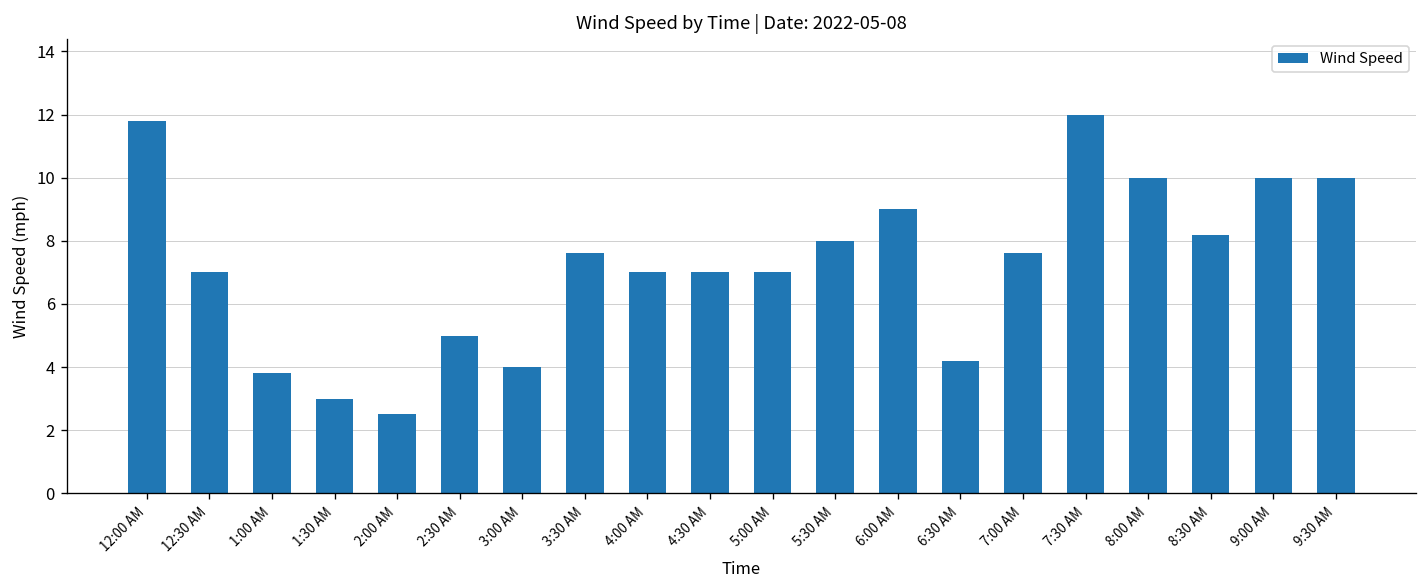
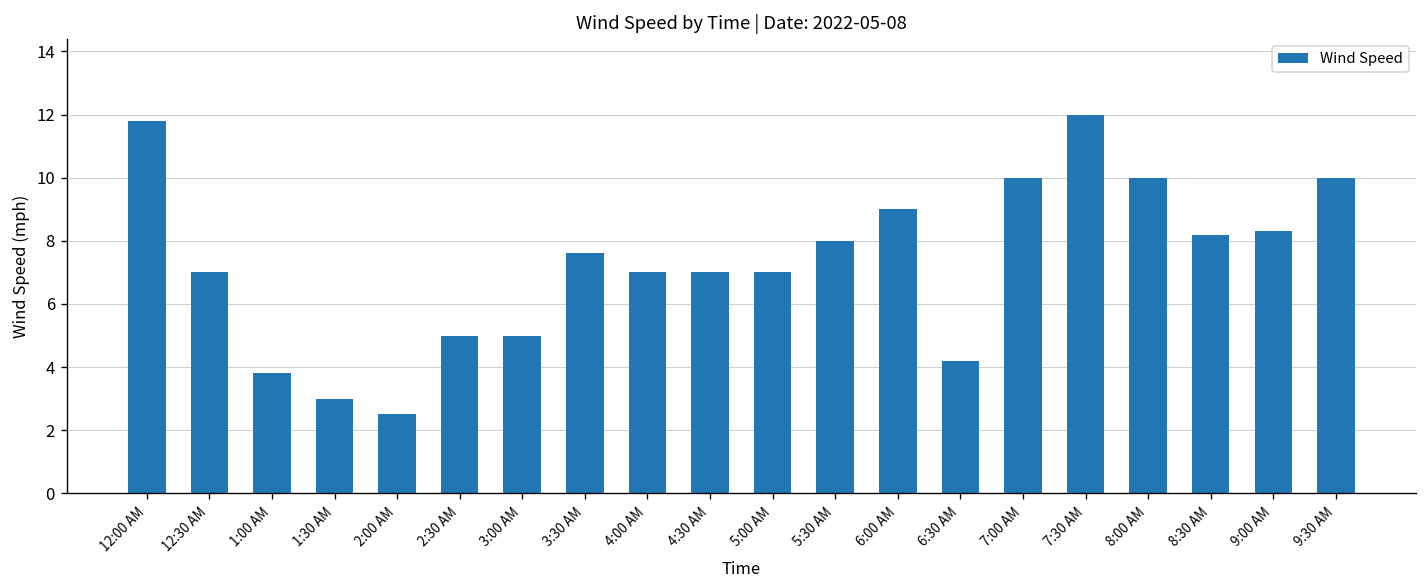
  {
    "12:00 AM": 11.8,
    "12:30 AM": 7.0,
    "1:00 AM": 3.8,
    "1:30 AM": 3.0,
    "2:00 AM": 2.5,
    "2:30 AM": 5.0,
-   "3:00 AM": 4,
+   "3:00 AM": 5,
    "3:30 AM": 7.6,
    "4:00 AM": 7.0,
    "4:30 AM": 7.0,
    "5:00 AM": 7.0,
    "5:30 AM": 8.0,
    "6:00 AM": 9.0,
    "6:30 AM": 4.2,
-   "7:00 AM": 7.6,
+   "7:00 AM": 10.0,
    "7:30 AM": 12.0,
    "8:00 AM": 10.0,
    "8:30 AM": 8.2,
-   "9:00 AM": 10.0,
+   "9:00 AM": 8.3,
    "9:30 AM": 10.0
  }
